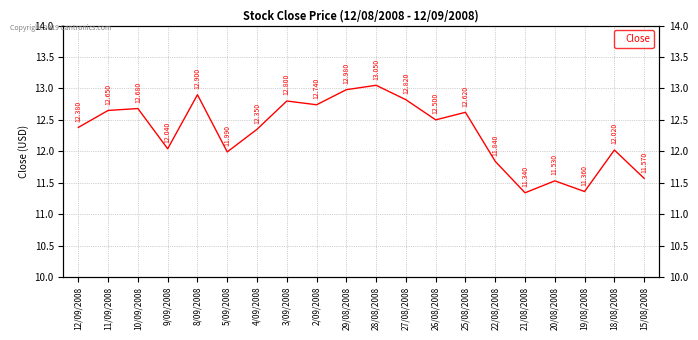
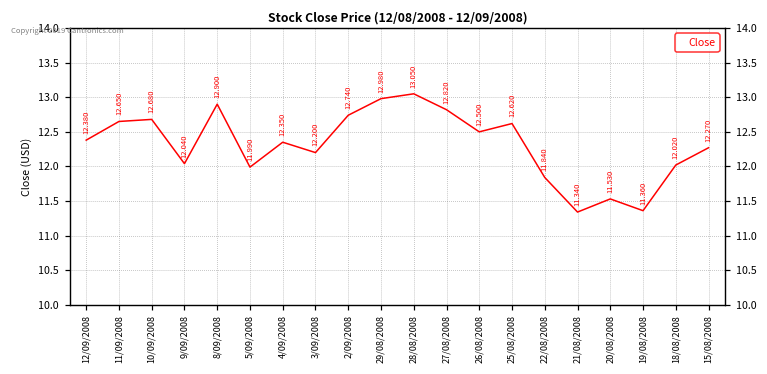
  {
    "12/09/2008": 12.380,
    "11/09/2008": 12.650,
    "10/09/2008": 12.680,
    "9/09/2008": 12.040,
    "8/09/2008": 12.900,
    "5/09/2008": 11.990,
    "4/09/2008": 12.350,
-   "3/09/2008": 12.800,
+   "3/09/2008": 12.200,
    "2/09/2008": 12.740,
    "29/08/2008": 12.980,
    "28/08/2008": 13.050,
    "27/08/2008": 12.820,
    "26/08/2008": 12.500,
    "25/08/2008": 12.620,
    "22/08/2008": 11.840,
    "21/08/2008": 11.340,
    "20/08/2008": 11.530,
    "19/08/2008": 11.360,
    "18/08/2008": 12.020,
-   "15/08/2008": 11.570
+   "15/08/2008": 12.270
  }
